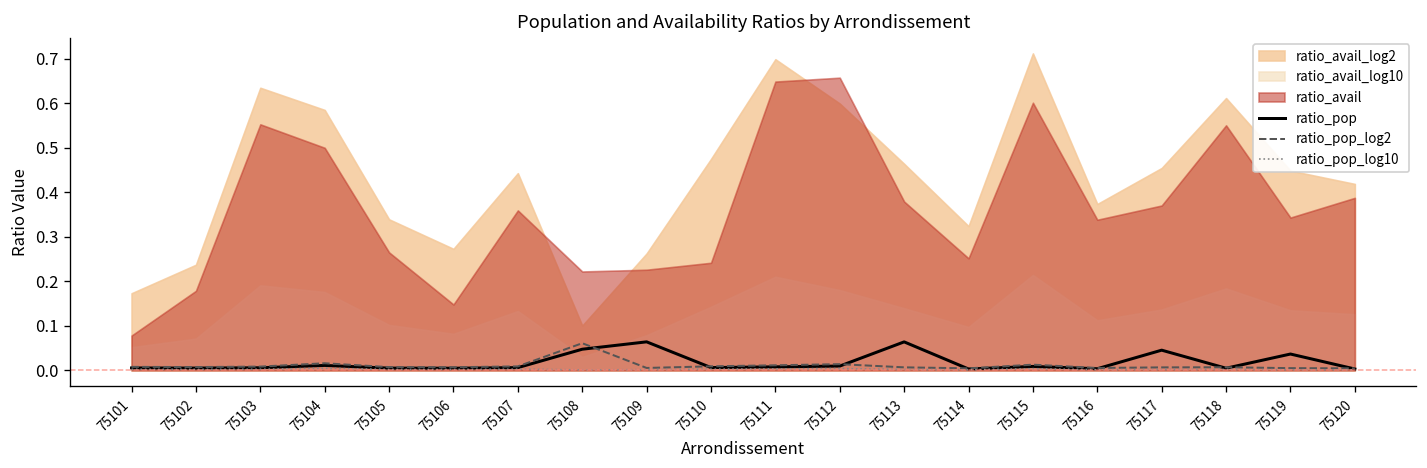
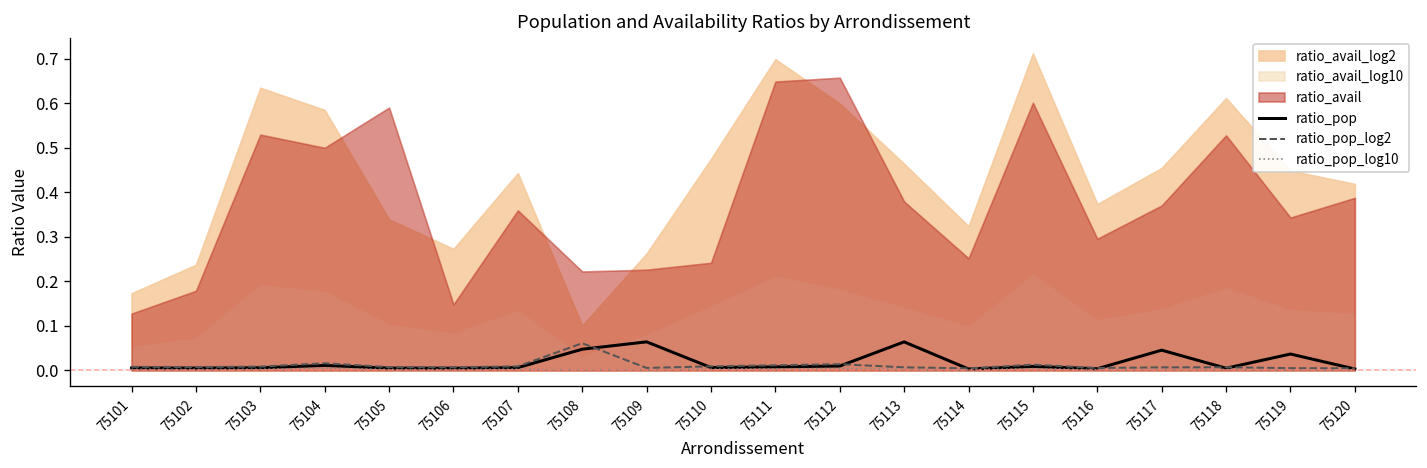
  {
    "ratio_pop": {
      "75108": 0.05,
      "75109": 0.06,
      "75113": 0.06,
      "75117": 0.05,
      "75119": 0.04
    },
    "ratio_pop_log2": {
      "75108": 0.06
    },
    "ratio_avail": {
-     "75101": 0.08,
+     "75101": 0.13,
      "75102": 0.18,
-     "75103": 0.55,
+     "75103": 0.53,
      "75104": 0.50,
-     "75105": 0.27,
+     "75105": 0.59,
      "75106": 0.15,
      "75107": 0.36,
      "75108": 0.22,
      "75109": 0.23,
      "75110": 0.24,
      "75111": 0.65,
      "75112": 0.66,
      "75113": 0.38,
      "75114": 0.25,
      "75115": 0.60,
-     "75116": 0.34,
+     "75116": 0.30,
      "75117": 0.37,
-     "75118": 0.55,
+     "75118": 0.53,
      "75119": 0.34,
      "75120": 0.39
    },
    "ratio_pop_log10": {
      "75108": 0.00
    }
  }
